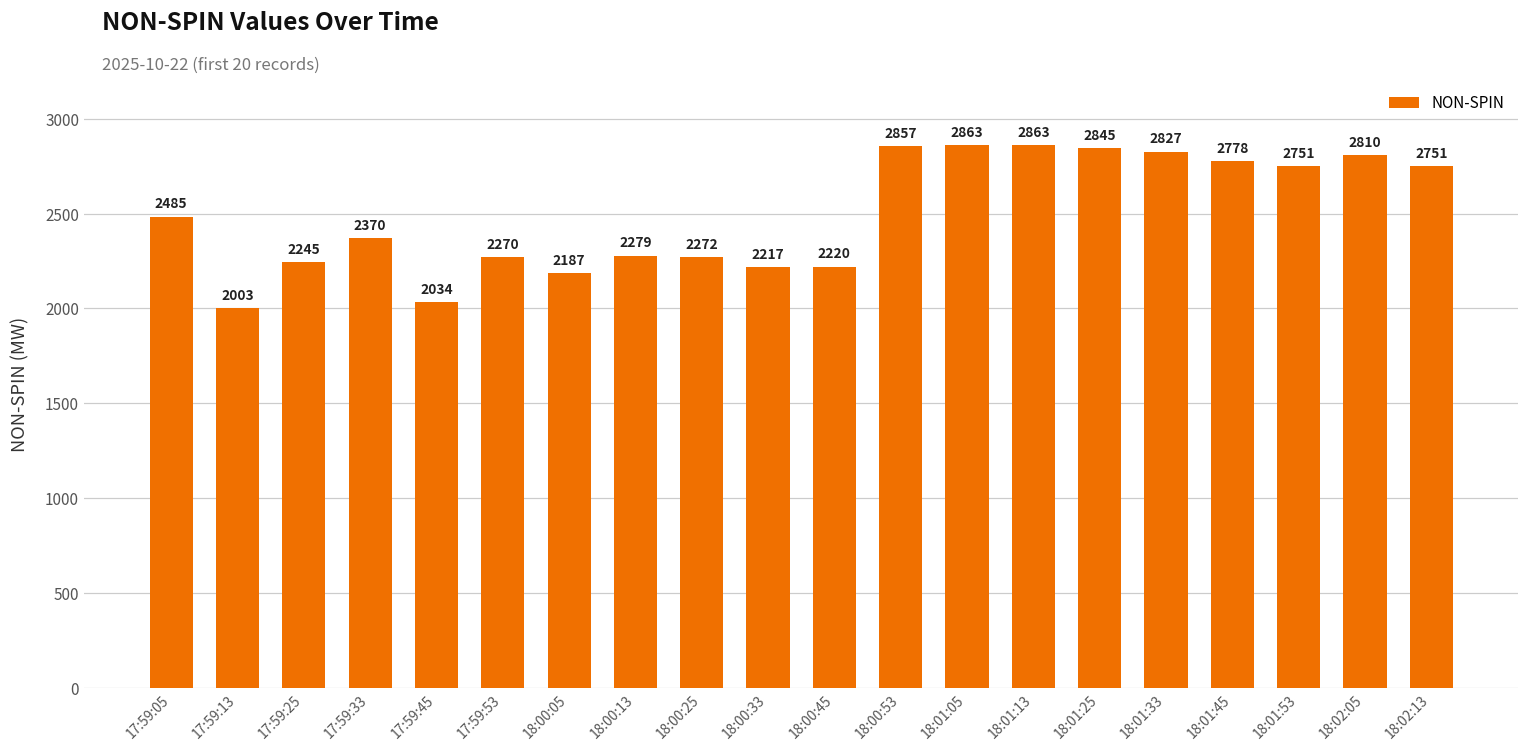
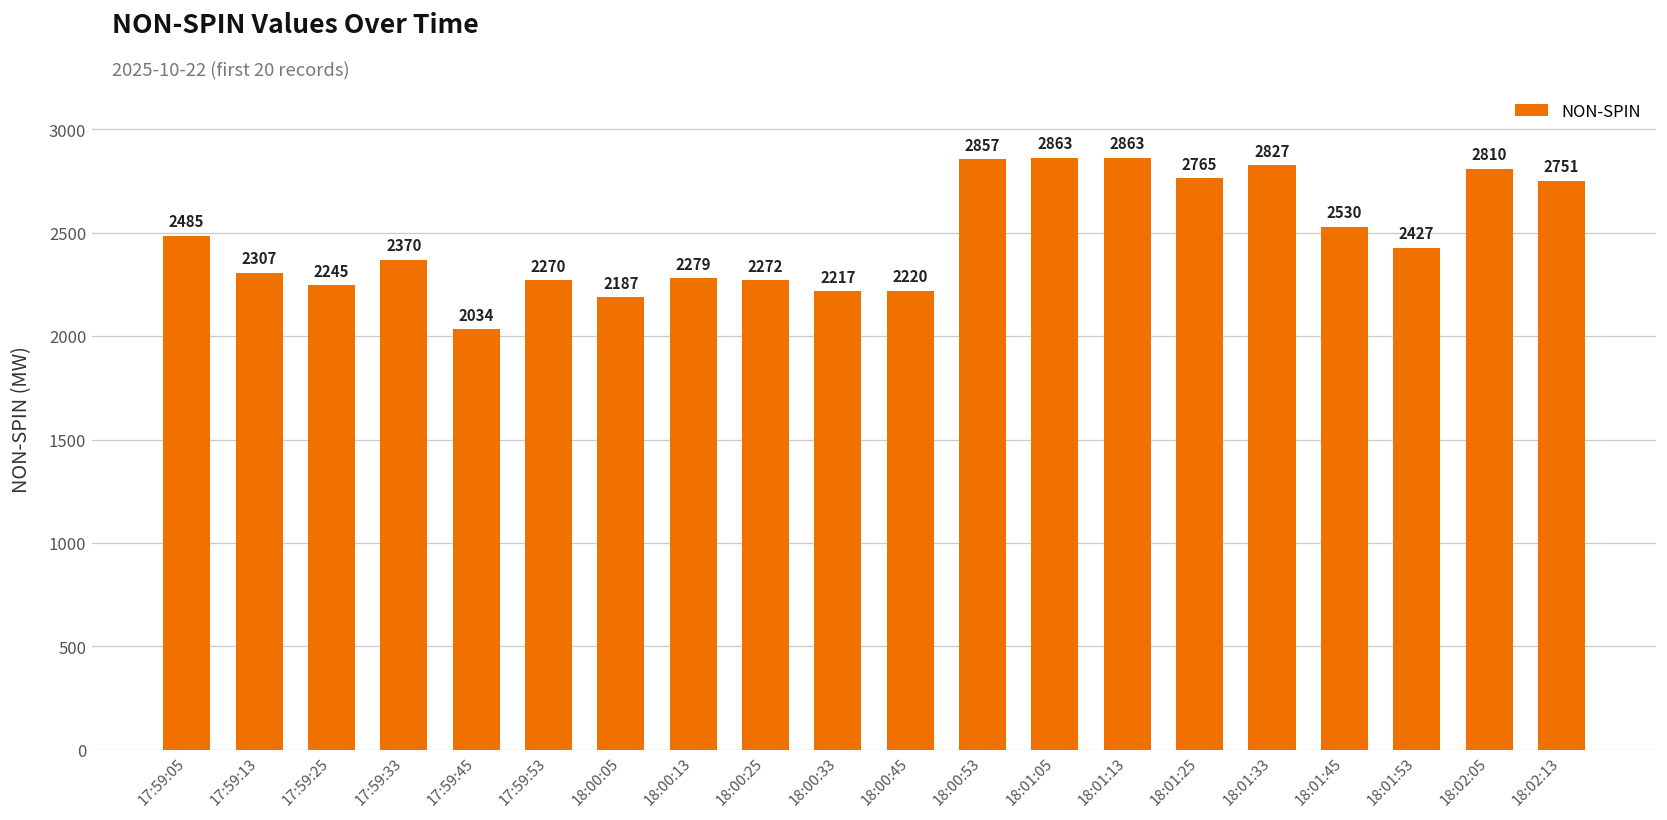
  {
    "17:59:05": 2485,
-   "17:59:13": 2003,
+   "17:59:13": 2307,
    "17:59:25": 2245,
    "17:59:33": 2370,
    "17:59:45": 2034,
    "17:59:53": 2270,
    "18:00:05": 2187,
    "18:00:13": 2279,
    "18:00:25": 2272,
    "18:00:33": 2217,
    "18:00:45": 2220,
    "18:00:53": 2857,
    "18:01:05": 2863,
    "18:01:13": 2863,
-   "18:01:25": 2845,
+   "18:01:25": 2765,
    "18:01:33": 2827,
-   "18:01:45": 2778,
-   "18:01:53": 2751,
+   "18:01:45": 2530,
+   "18:01:53": 2427,
    "18:02:05": 2810,
    "18:02:13": 2751
  }
